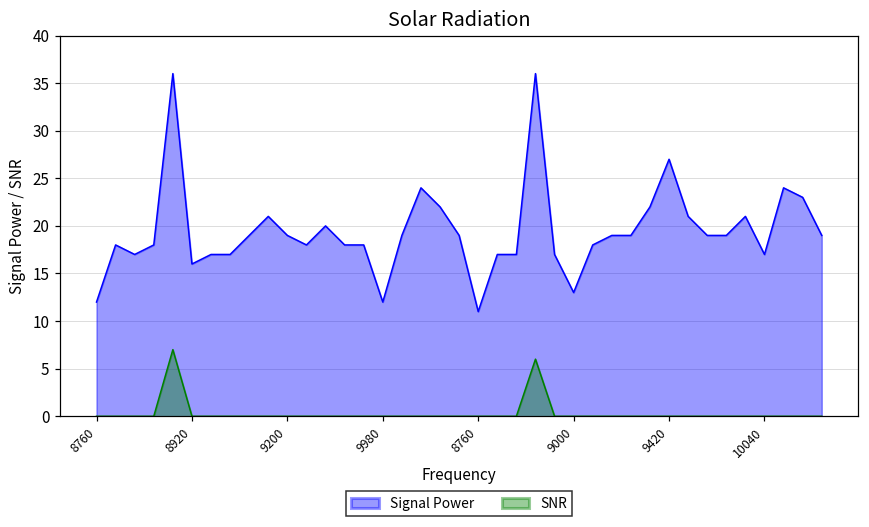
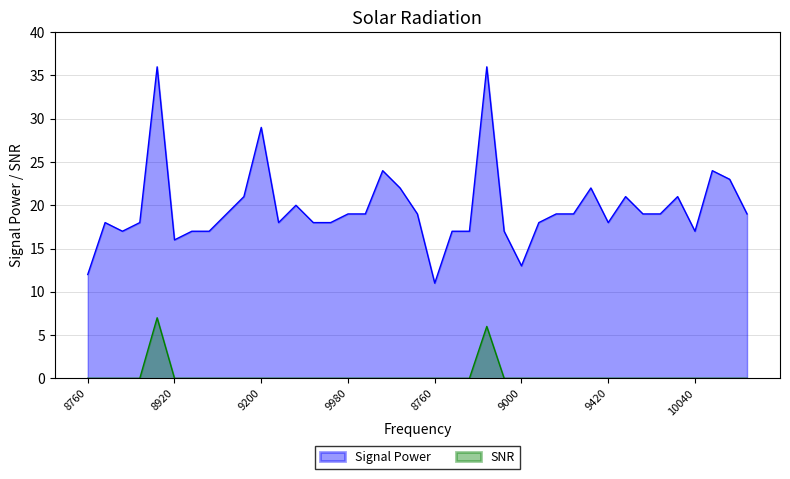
  {
    "Signal Power": {
      "8920": 16,
-     "9200": 19,
-     "9980": 12,
+     "9200": 29,
+     "9980": 19,
      "9000": 13,
-     "9420": 27,
+     "9420": 18,
      "10040": 17
    },
    "SNR": {
      "8920": 0,
      "9200": 0,
      "9980": 0,
      "9000": 0,
      "9420": 0,
      "10040": 0
    }
  }
